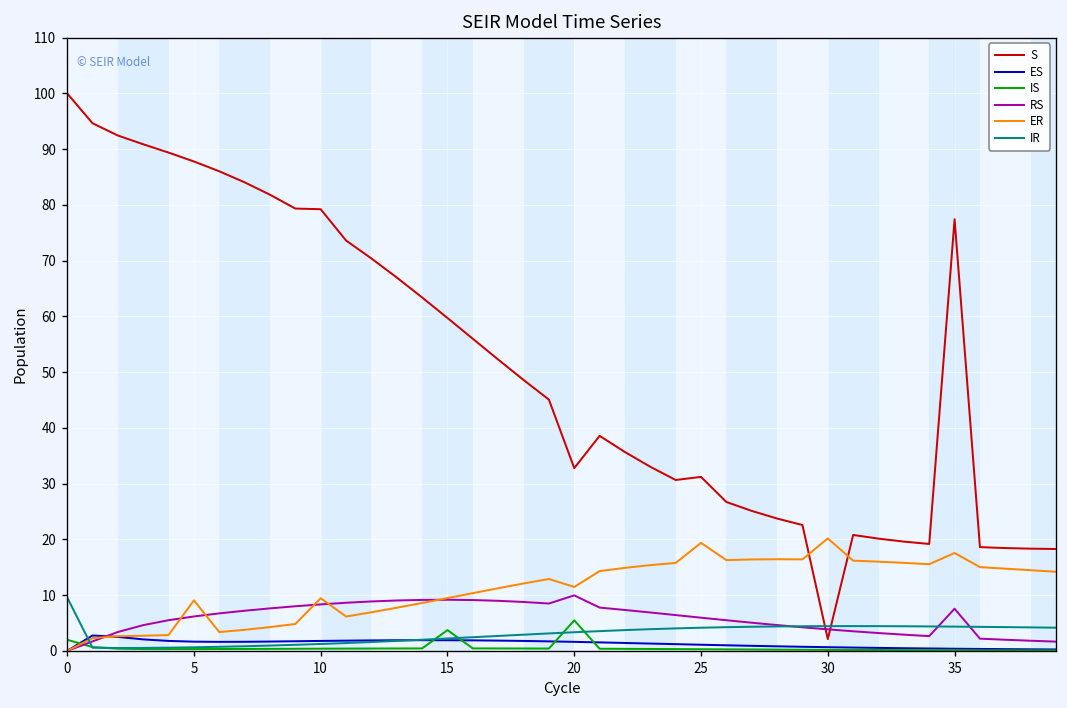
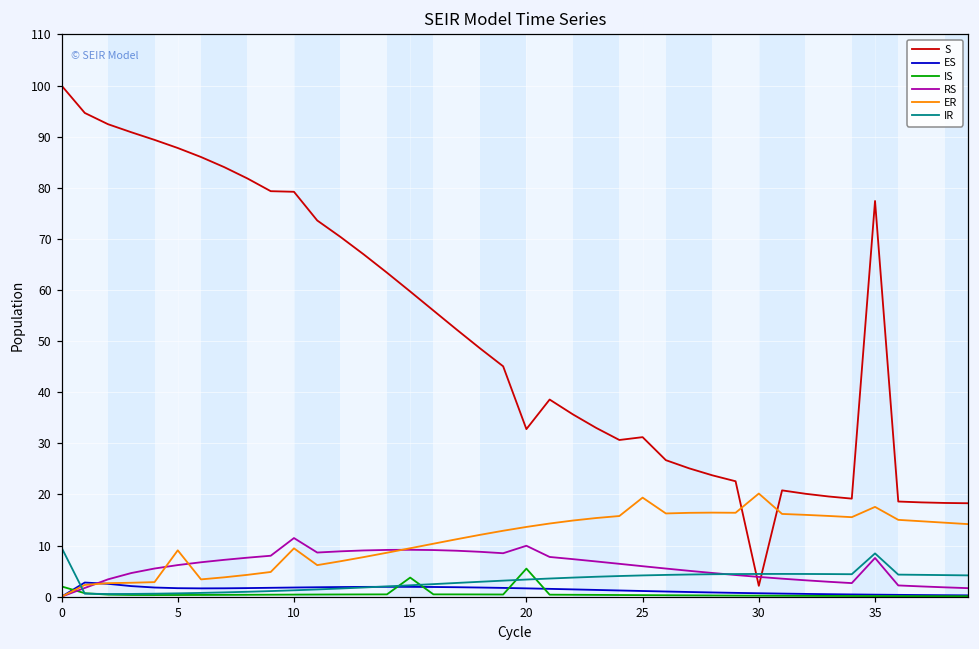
  {
    "S": {
      "0": 100,
      "5": 88,
      "10": 79,
      "15": 60,
      "20": 33,
      "25": 31,
      "30": 2,
      "35": 77
    },
    "ES": {
      "5": 2,
      "20": 2,
      "25": 1
    },
    "IS": {
      "0": 2,
      "10": 0,
      "15": 4,
      "20": 5,
      "25": 0
    },
    "RS": {
      "5": 6,
-     "10": 8,
+     "10": 11,
      "20": 10,
      "25": 6,
      "30": 4,
      "35": 8
    },
    "ER": {
      "5": 9,
      "10": 9,
-     "20": 11,
+     "20": 14,
      "25": 19,
      "30": 20,
      "35": 18
    },
    "IR": {
      "0": 10,
      "20": 3,
      "25": 4,
      "30": 4,
-     "35": 4
+     "35": 8
    }
  }
